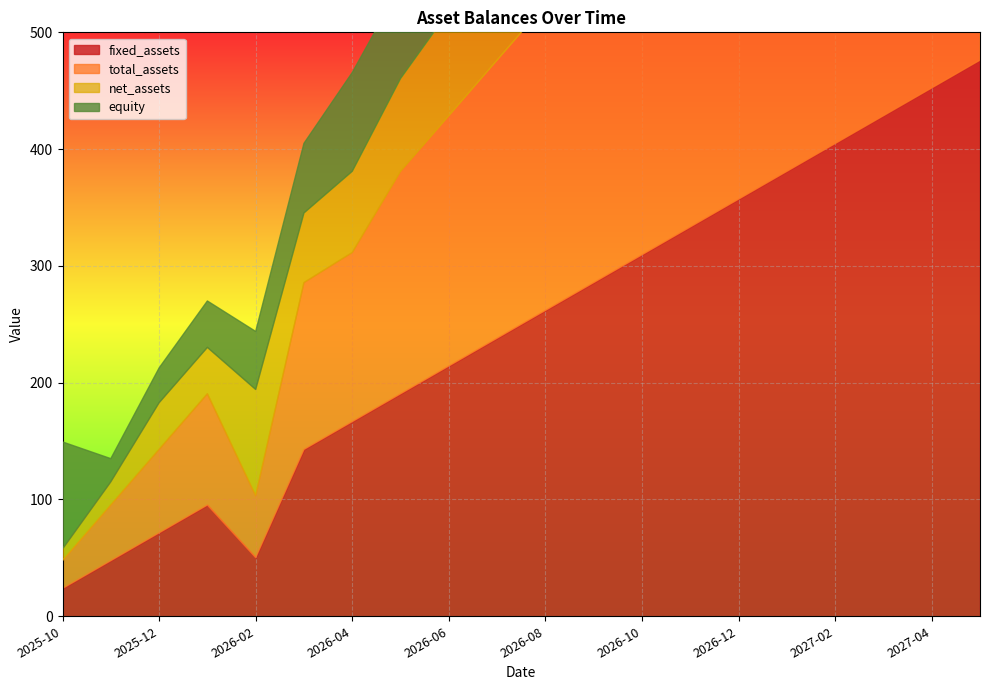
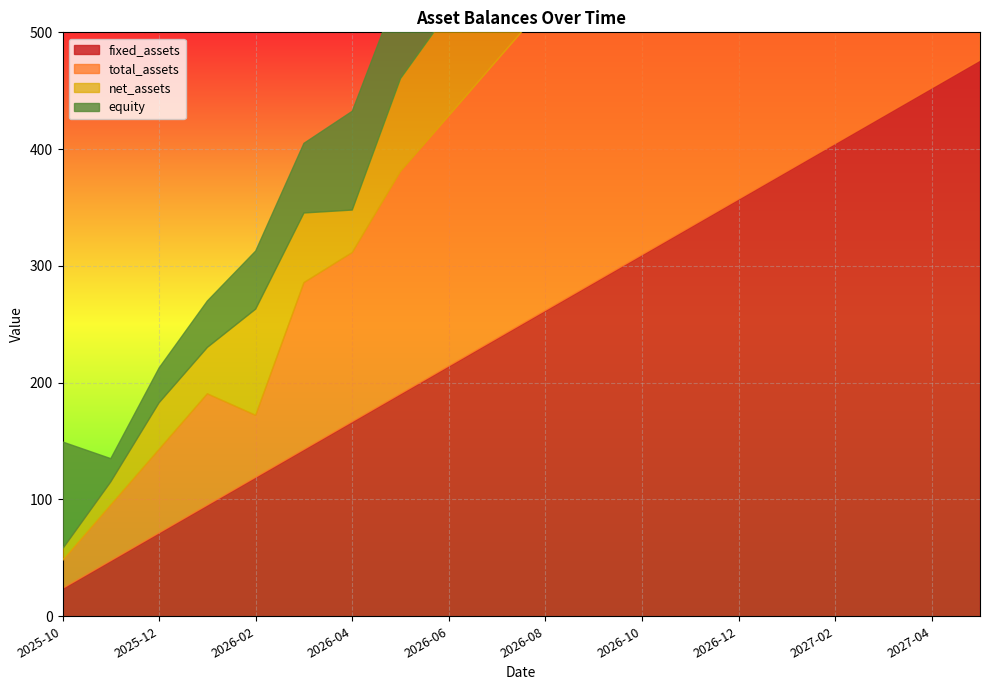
  {
    "fixed_assets": {
      "2025-10": 24,
      "2025-12": 71,
-     "2026-02": 50,
+     "2026-02": 119,
      "2026-04": 167,
      "2026-06": 214,
      "2026-08": 262,
      "2026-10": 310,
      "2026-12": 357,
      "2027-02": 405,
      "2027-04": 452
    },
    "total_assets": {
      "2025-10": 24,
      "2025-12": 71,
      "2026-02": 53,
      "2026-04": 145,
      "2026-06": 214
    },
    "net_assets": {
      "2025-10": 10,
      "2025-12": 40,
      "2026-02": 91,
-     "2026-04": 70
+     "2026-04": 36
    },
    "equity": {
      "2025-10": 92,
      "2025-12": 30,
      "2026-02": 50,
      "2026-04": 85
    }
  }
